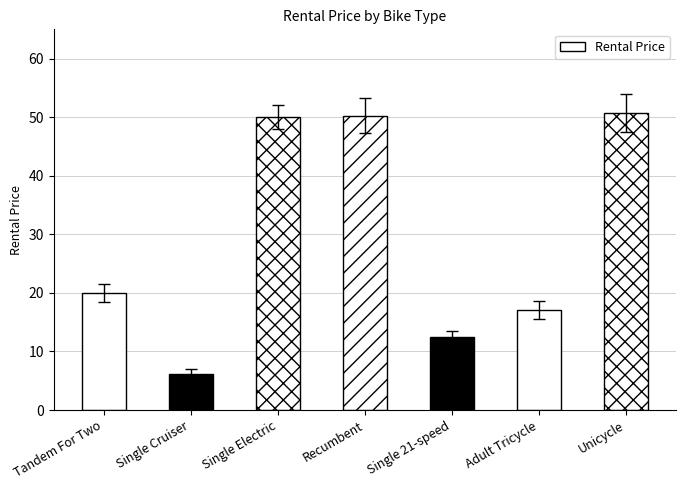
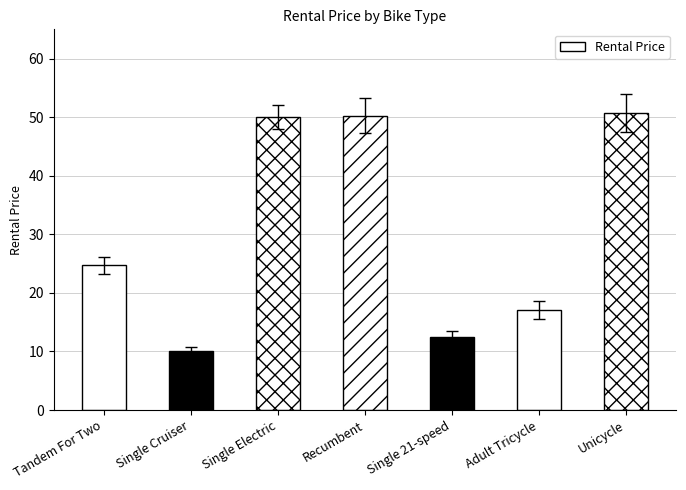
  {
    "Rental Price": {
-     "Tandem For Two": 20,
-     "Single Cruiser": 6,
+     "Tandem For Two": 25,
+     "Single Cruiser": 10,
      "Single Electric": 50,
      "Recumbent": 50,
      "Single 21-speed": 13,
      "Adult Tricycle": 17,
      "Unicycle": 51
    }
  }
